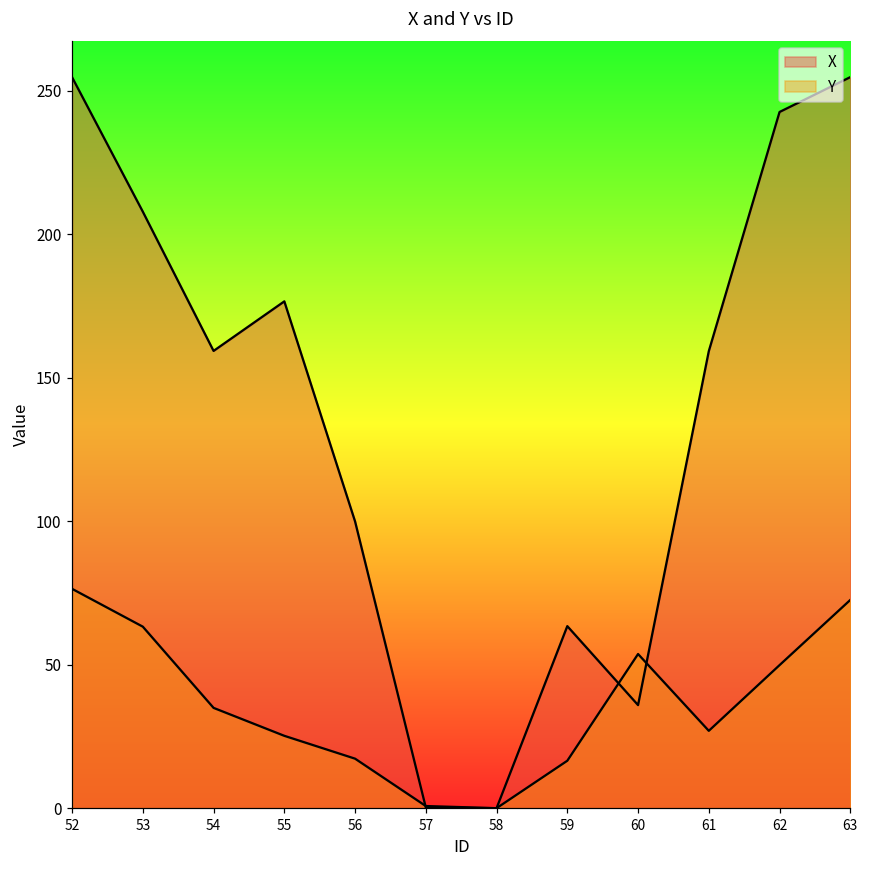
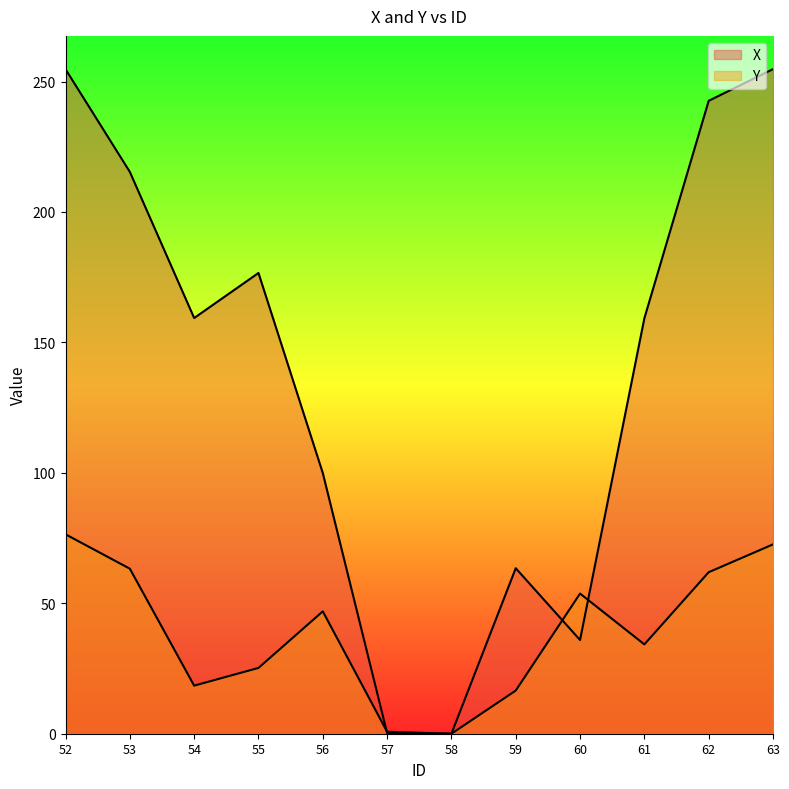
  {
    "X": {
      "52": 255,
-     "53": 208,
+     "53": 215,
      "54": 159,
      "55": 177,
      "56": 100,
      "59": 63,
      "60": 36,
      "61": 159,
      "62": 243,
      "63": 255
    },
    "Y": {
      "52": 76,
      "53": 63,
-     "54": 35,
+     "54": 18,
      "55": 25,
-     "56": 17,
+     "56": 47,
      "59": 17,
      "60": 54,
-     "61": 27,
-     "62": 50,
+     "61": 34,
+     "62": 62,
      "63": 73
    }
  }
